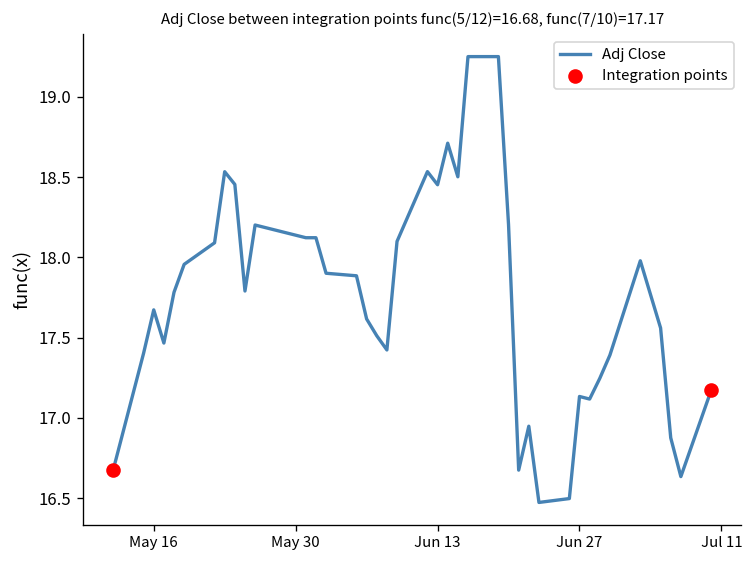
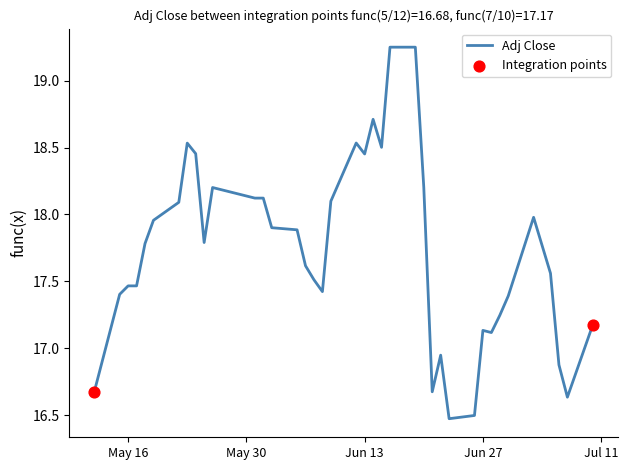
  {
    "Adj Close": {
-     "May 16": 17.67,
+     "May 16": 17.47,
      "May 30": 18.14,
      "Jun 13": 18.45,
      "Jun 27": 17.13
    }
  }
